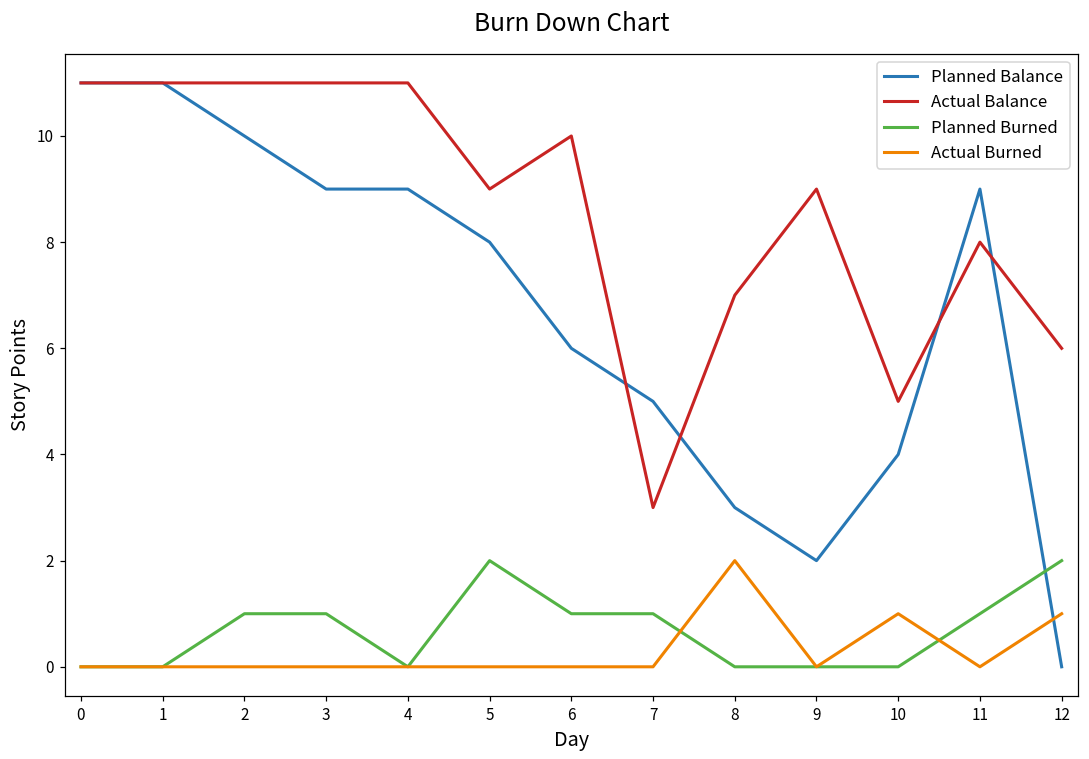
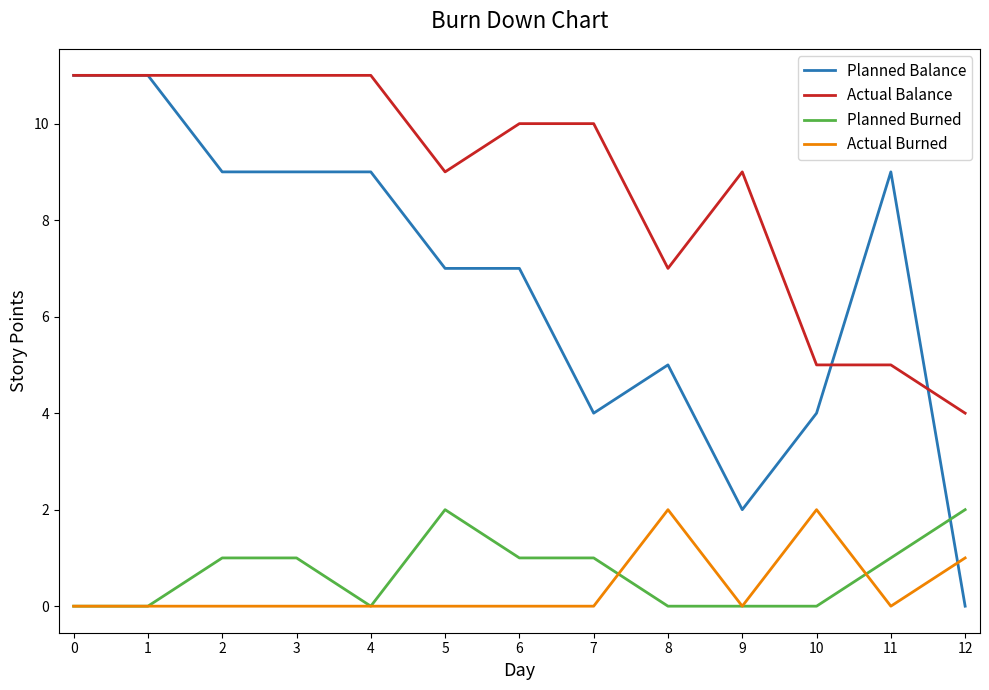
  {
    "Planned Balance": {
-     "2": 10,
+     "2": 9,
      "3": 9,
      "4": 9,
-     "5": 8,
-     "6": 6,
-     "7": 5,
-     "8": 3,
+     "5": 7,
+     "6": 7,
+     "7": 4,
+     "8": 5,
      "9": 2,
      "10": 4,
      "11": 9,
      "12": 0
    },
    "Actual Balance": {
      "2": 11,
      "3": 11,
      "4": 11,
      "5": 9,
      "6": 10,
-     "7": 3,
+     "7": 10,
      "8": 7,
      "9": 9,
      "10": 5,
-     "11": 8,
-     "12": 6
+     "11": 5,
+     "12": 4
    },
    "Planned Burned": {
      "2": 1,
      "3": 1,
      "5": 2,
      "6": 1,
      "7": 1,
      "8": 0,
      "10": 0,
      "11": 1,
      "12": 2
    },
    "Actual Burned": {
      "2": 0,
      "3": 0,
      "5": 0,
      "6": 0,
      "7": 0,
      "8": 2,
-     "10": 1,
+     "10": 2,
      "11": 0,
      "12": 1
    }
  }
